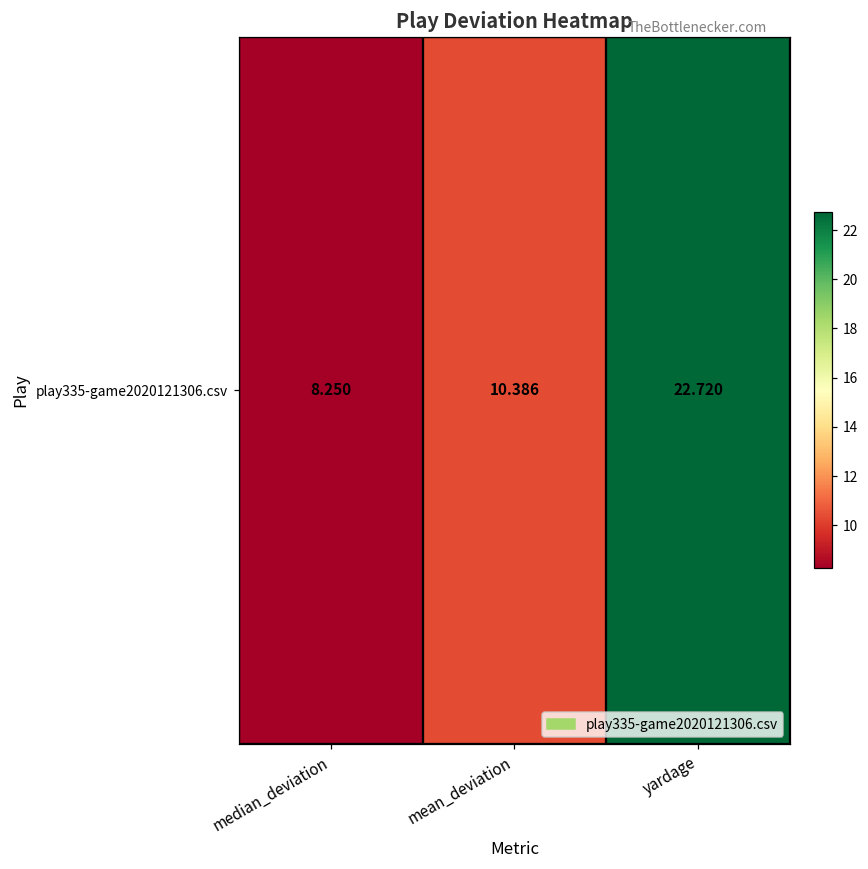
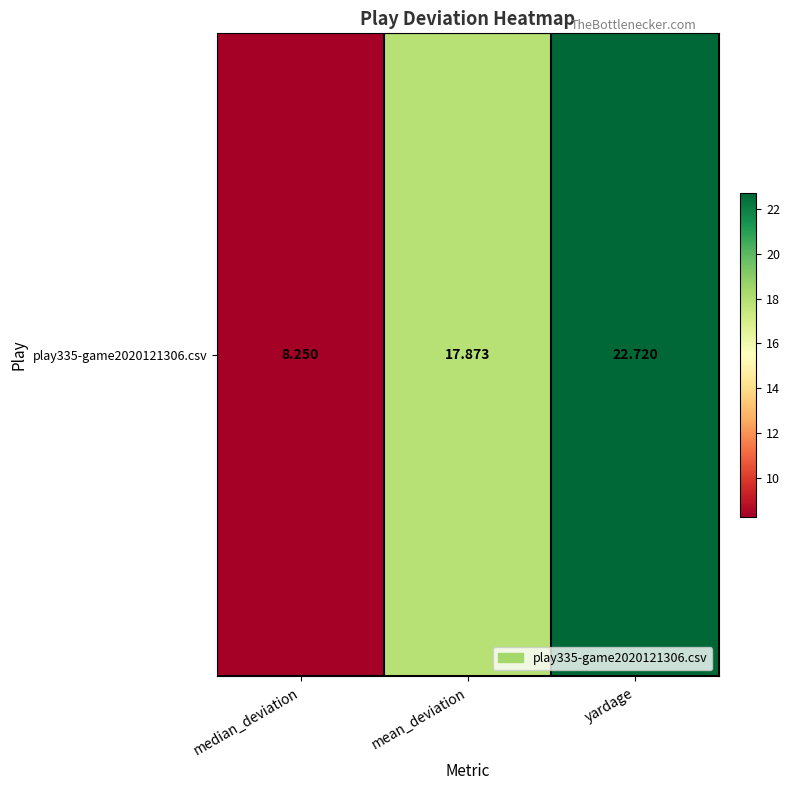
  {
    "play335-game2020121306.csv": {
      "median_deviation": 8.250,
-     "mean_deviation": 10.386,
+     "mean_deviation": 17.873,
      "yardage": 22.720
    }
  }
